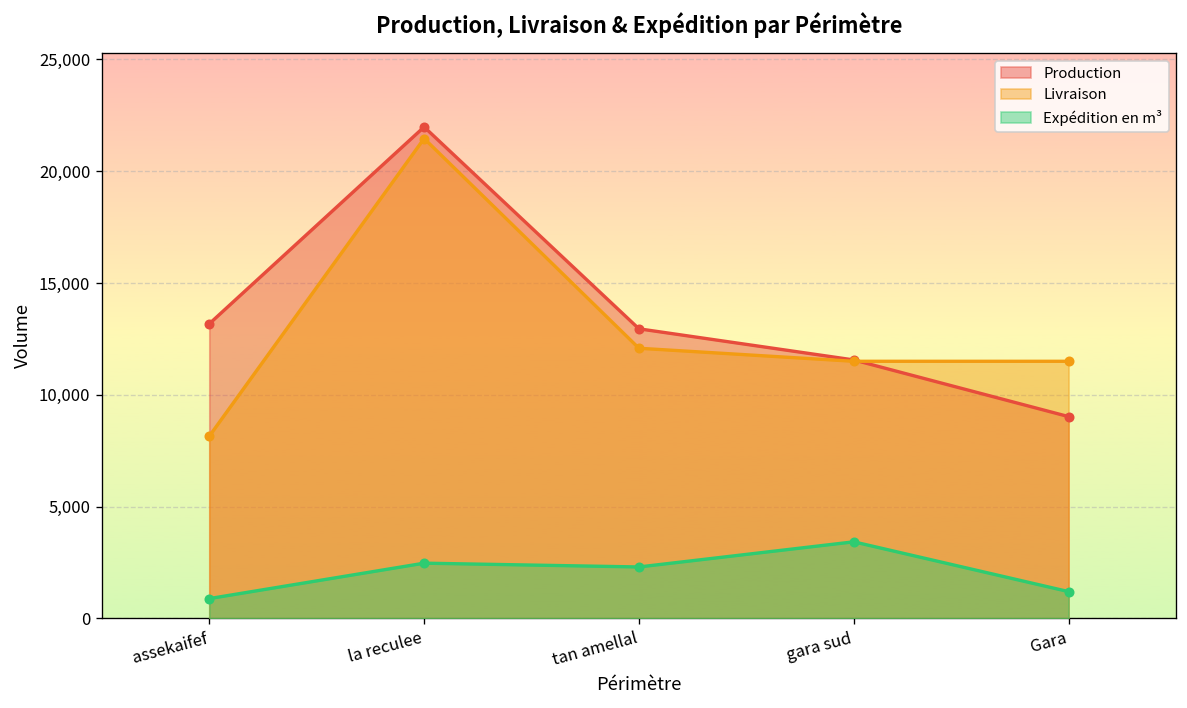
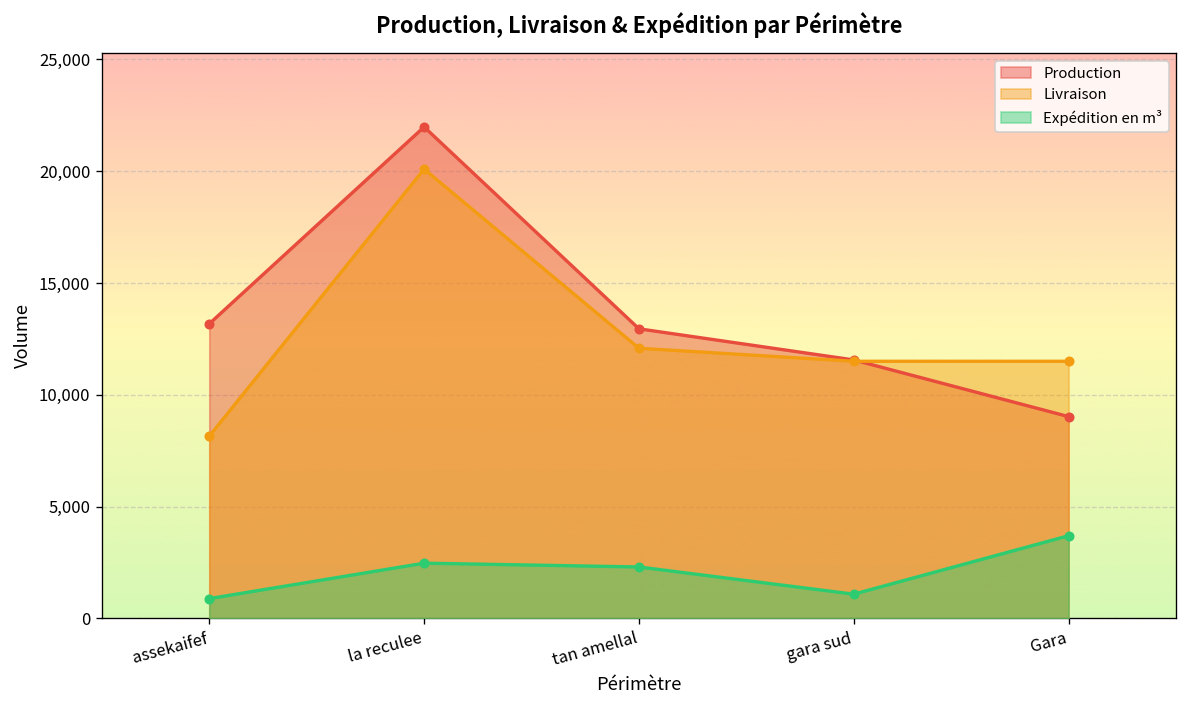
  {
    "Production": {
      "assekaifef": "13,200",
      "la reculee": "22,000",
      "tan amellal": "13,000",
      "Gara": "9,000"
    },
    "Livraison": {
      "assekaifef": "8,200",
-     "la reculee": "21,500",
+     "la reculee": "20,100",
      "tan amellal": "12,100",
      "Gara": "11,500"
    },
    "Expédition en m³": {
      "assekaifef": "900",
      "la reculee": "2,500",
      "tan amellal": "2,300",
-     "gara sud": "3,400",
-     "Gara": "1,200"
+     "gara sud": "1,100",
+     "Gara": "3,700"
    }
  }
